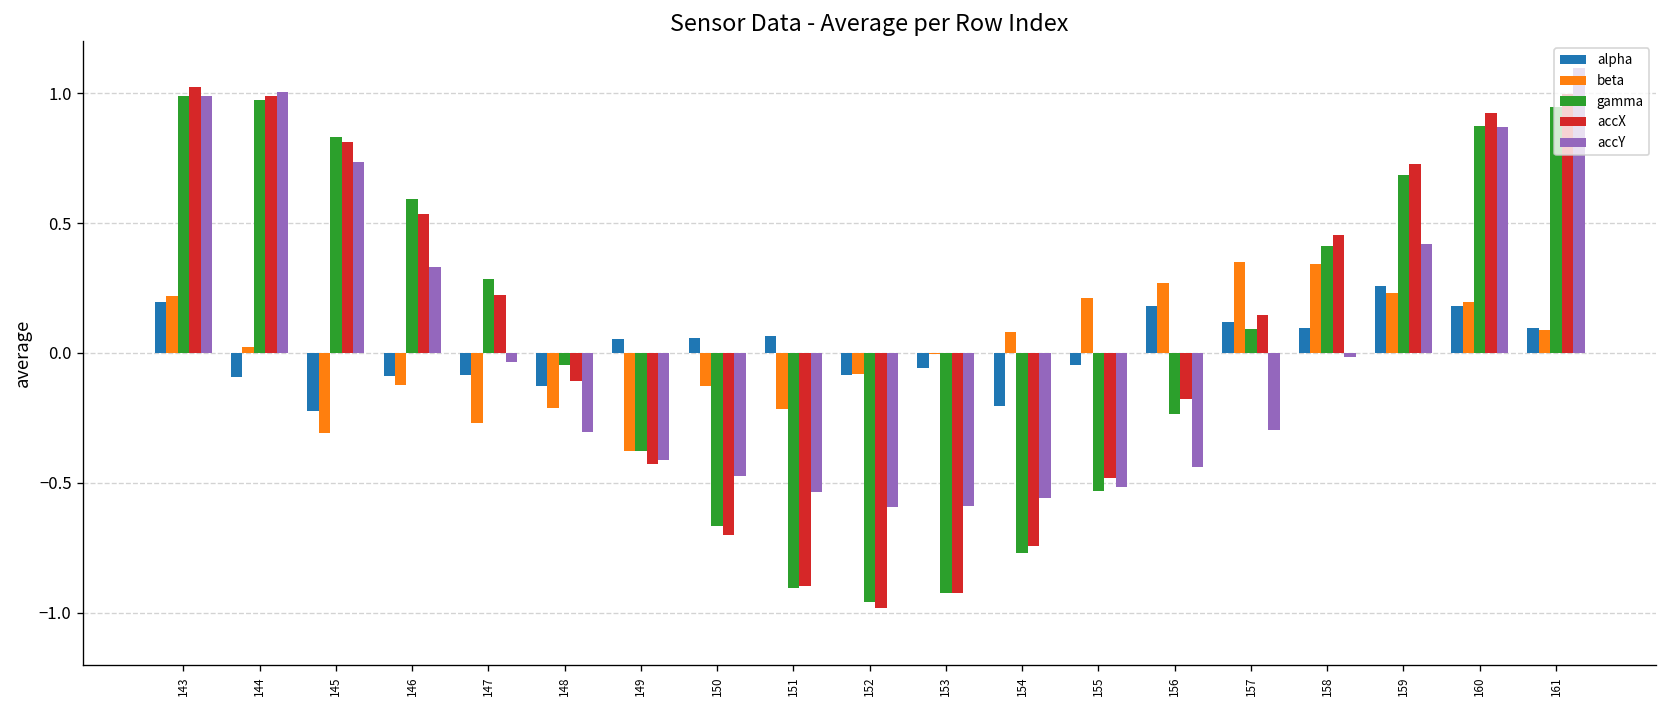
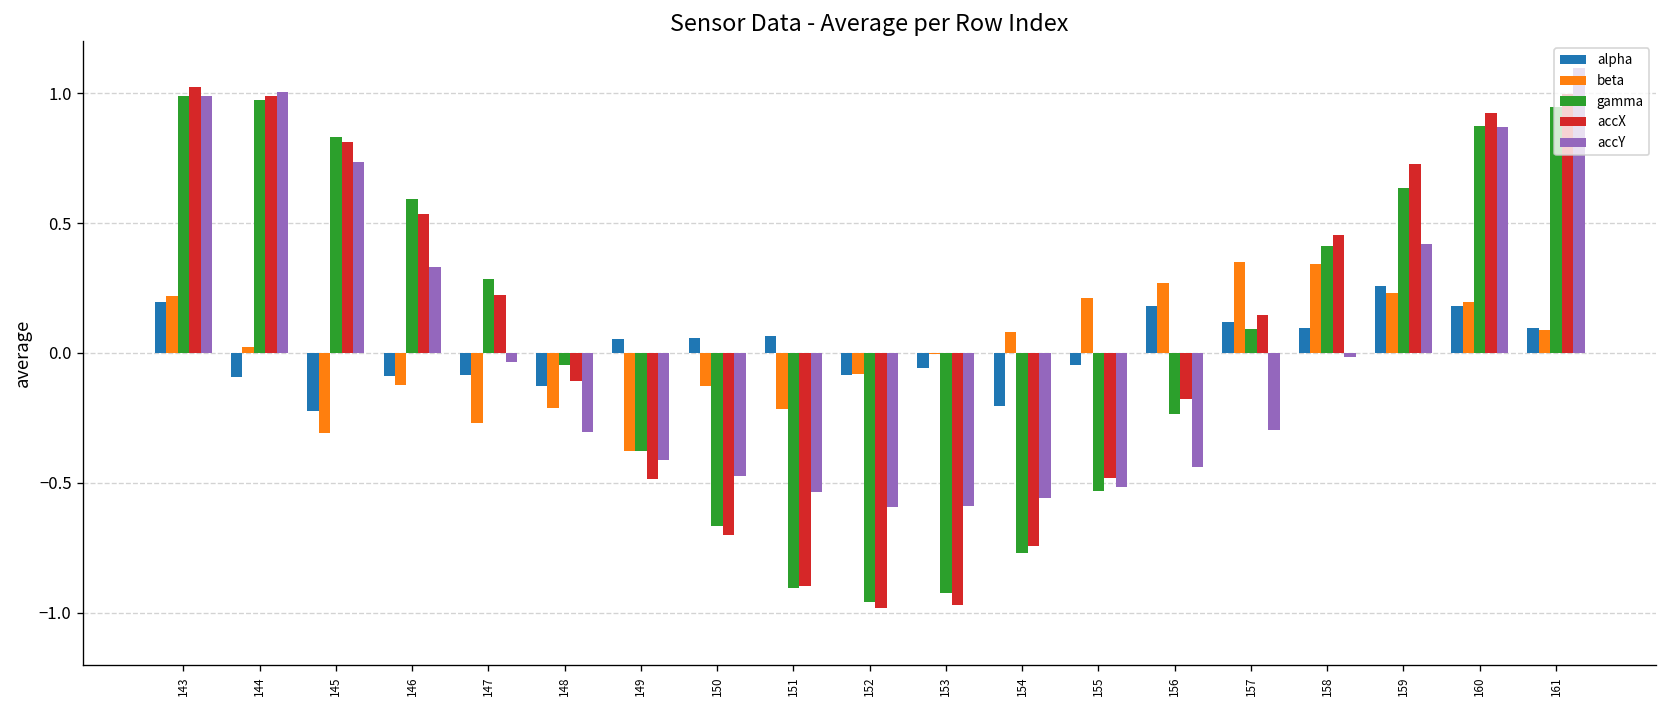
  {
    "alpha": {
      "143": 0.20,
      "144": -0.09,
      "145": -0.22,
      "146": -0.09,
      "147": -0.08,
      "148": -0.13,
      "149": 0.05,
      "150": 0.06,
      "151": 0.06,
      "152": -0.09,
      "153": -0.06,
      "154": -0.21,
      "155": -0.05,
      "156": 0.18,
      "157": 0.12,
      "158": 0.09,
      "159": 0.26,
      "160": 0.18,
      "161": 0.09
    },
    "beta": {
      "143": 0.22,
      "144": 0.02,
      "145": -0.31,
      "146": -0.12,
      "147": -0.27,
      "148": -0.21,
      "149": -0.38,
      "150": -0.13,
      "151": -0.22,
      "152": -0.08,
      "154": 0.08,
      "155": 0.21,
      "156": 0.27,
      "157": 0.35,
      "158": 0.34,
      "159": 0.23,
      "160": 0.20,
      "161": 0.09
    },
    "gamma": {
      "143": 0.99,
      "144": 0.97,
      "145": 0.83,
      "146": 0.59,
      "147": 0.29,
      "148": -0.05,
      "149": -0.38,
      "150": -0.66,
      "151": -0.91,
      "152": -0.96,
      "153": -0.92,
      "154": -0.77,
      "155": -0.53,
      "156": -0.23,
      "157": 0.09,
      "158": 0.41,
-     "159": 0.69,
+     "159": 0.63,
      "160": 0.87
    },
    "accX": {
      "143": 1.02,
      "144": 0.99,
      "145": 0.81,
      "146": 0.54,
      "147": 0.22,
      "148": -0.11,
-     "149": -0.43,
+     "149": -0.49,
      "150": -0.70,
      "151": -0.90,
      "152": -0.98,
-     "153": -0.93,
+     "153": -0.97,
      "154": -0.74,
      "155": -0.48,
      "156": -0.18,
      "157": 0.15,
      "158": 0.45,
      "159": 0.73,
      "160": 0.93
    },
    "accY": {
      "143": 0.99,
      "144": 1.01,
      "145": 0.74,
      "146": 0.33,
      "147": -0.04,
      "148": -0.31,
      "149": -0.41,
      "150": -0.47,
      "151": -0.54,
      "152": -0.60,
      "153": -0.59,
      "154": -0.56,
      "155": -0.52,
      "156": -0.44,
      "157": -0.30,
      "158": -0.02,
      "159": 0.42,
      "160": 0.87
    }
  }
